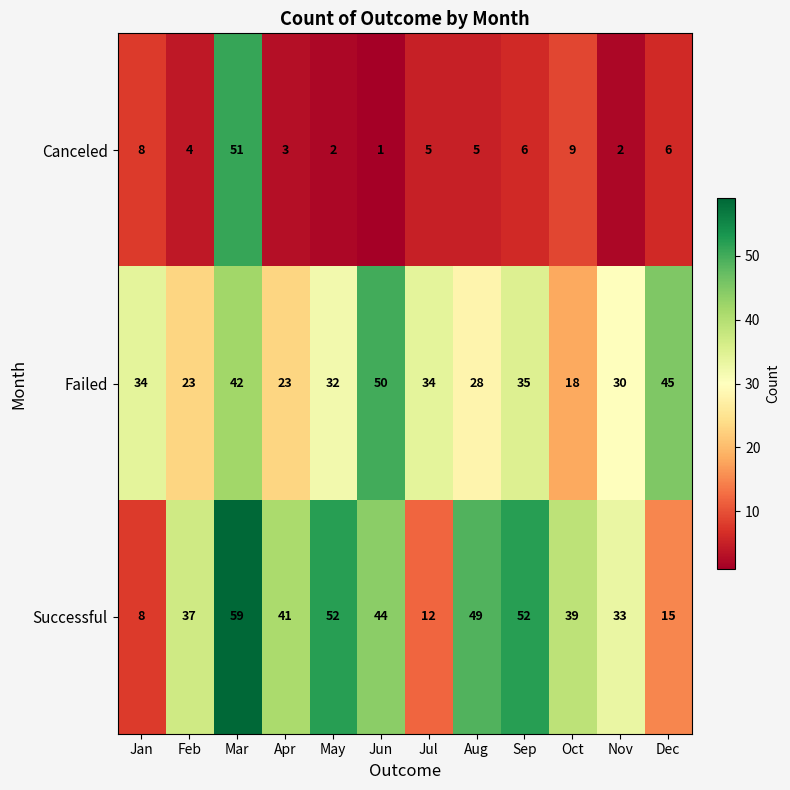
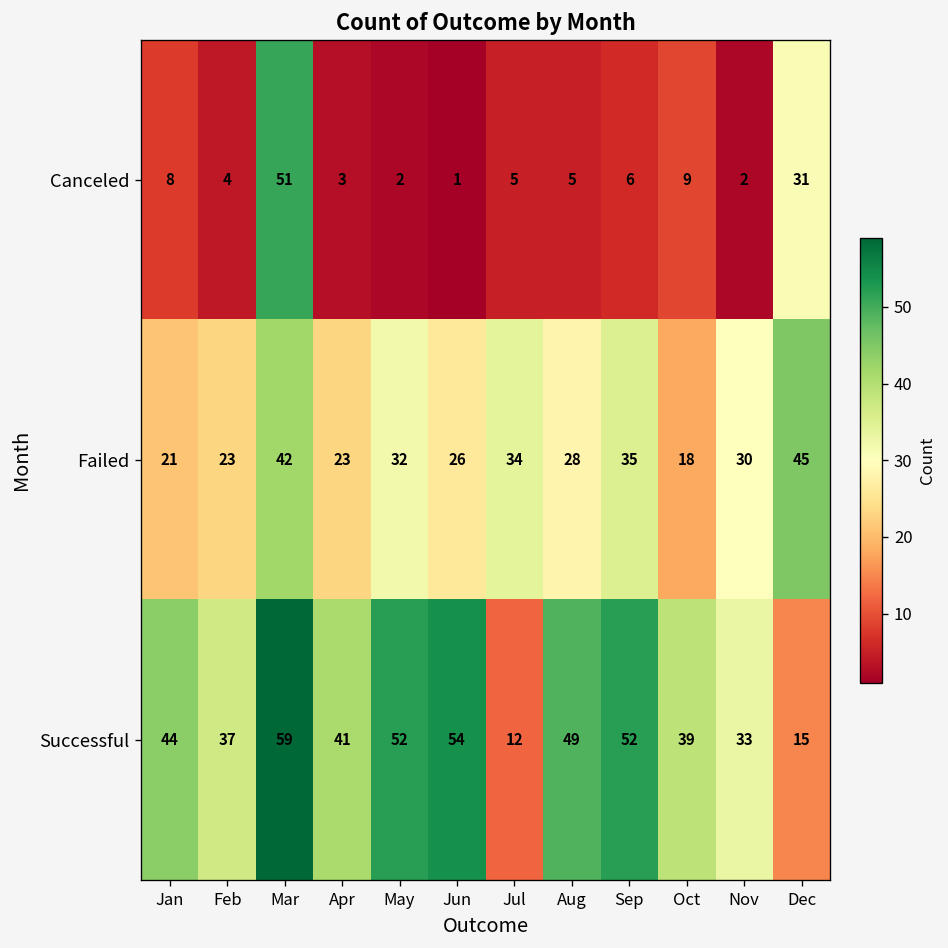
  {
    "Canceled": {
      "Jan": 8,
      "Feb": 4,
      "Mar": 51,
      "Apr": 3,
      "May": 2,
      "Jun": 1,
      "Jul": 5,
      "Aug": 5,
      "Sep": 6,
      "Oct": 9,
      "Nov": 2,
-     "Dec": 6
+     "Dec": 31
    },
    "Failed": {
-     "Jan": 34,
+     "Jan": 21,
      "Feb": 23,
      "Mar": 42,
      "Apr": 23,
      "May": 32,
-     "Jun": 50,
+     "Jun": 26,
      "Jul": 34,
      "Aug": 28,
      "Sep": 35,
      "Oct": 18,
      "Nov": 30,
      "Dec": 45
    },
    "Successful": {
-     "Jan": 8,
+     "Jan": 44,
      "Feb": 37,
      "Mar": 59,
      "Apr": 41,
      "May": 52,
-     "Jun": 44,
+     "Jun": 54,
      "Jul": 12,
      "Aug": 49,
      "Sep": 52,
      "Oct": 39,
      "Nov": 33,
      "Dec": 15
    }
  }
